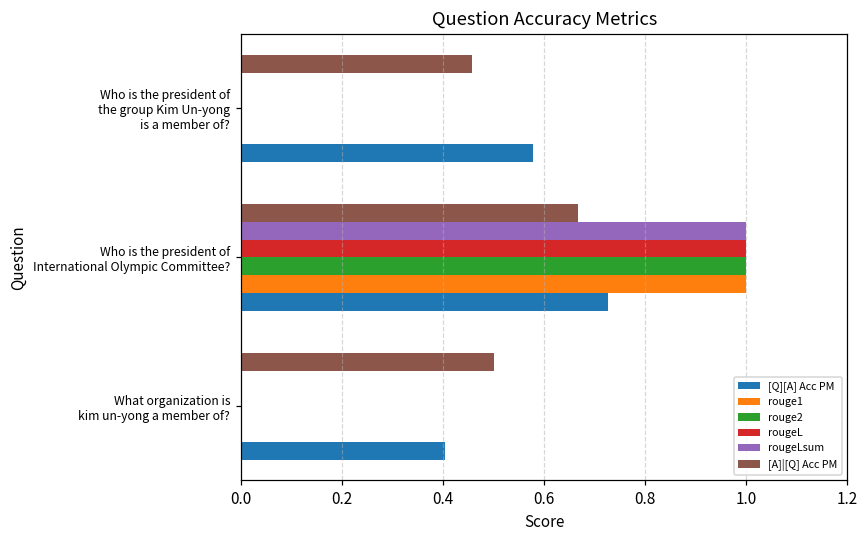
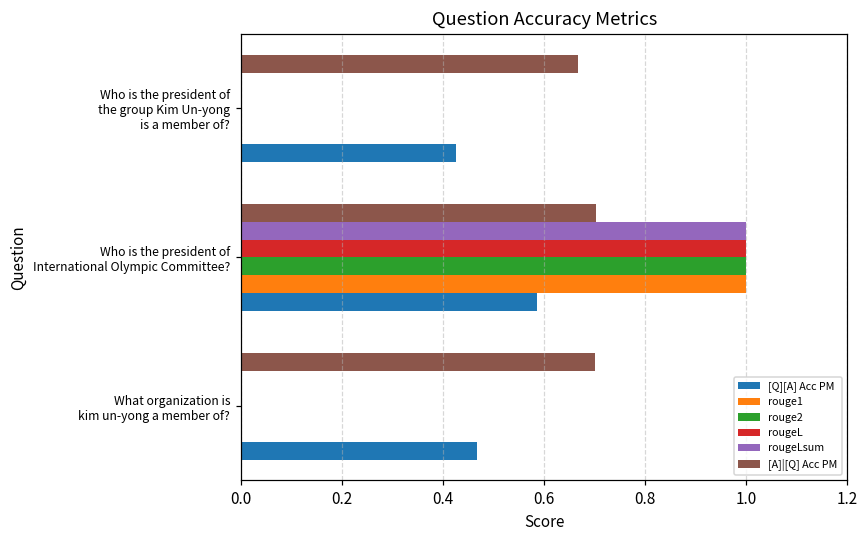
  {
    "[Q][A] Acc PM": {
-     "Who is the president of the group Kim Un-yong is a member of?": 0.58,
-     "Who is the president of International Olympic Committee?": 0.73,
-     "What organization is kim un-yong a member of?": 0.40
+     "Who is the president of the group Kim Un-yong is a member of?": 0.43,
+     "Who is the president of International Olympic Committee?": 0.59,
+     "What organization is kim un-yong a member of?": 0.47
    },
    "rouge1": {
      "Who is the president of the group Kim Un-yong is a member of?": 0.00,
      "Who is the president of International Olympic Committee?": 1.00,
      "What organization is kim un-yong a member of?": 0.00
    },
    "rouge2": {
      "Who is the president of the group Kim Un-yong is a member of?": 0.00,
      "Who is the president of International Olympic Committee?": 1.00,
      "What organization is kim un-yong a member of?": 0.00
    },
    "rougeL": {
      "Who is the president of the group Kim Un-yong is a member of?": 0.00,
      "Who is the president of International Olympic Committee?": 1.00,
      "What organization is kim un-yong a member of?": 0.00
    },
    "rougeLsum": {
      "Who is the president of the group Kim Un-yong is a member of?": 0.00,
      "Who is the president of International Olympic Committee?": 1.00,
      "What organization is kim un-yong a member of?": 0.00
    },
    "[A]|[Q] Acc PM": {
-     "Who is the president of the group Kim Un-yong is a member of?": 0.46,
-     "Who is the president of International Olympic Committee?": 0.67,
-     "What organization is kim un-yong a member of?": 0.5
+     "Who is the president of the group Kim Un-yong is a member of?": 0.67,
+     "Who is the president of International Olympic Committee?": 0.70,
+     "What organization is kim un-yong a member of?": 0.7
    }
  }
